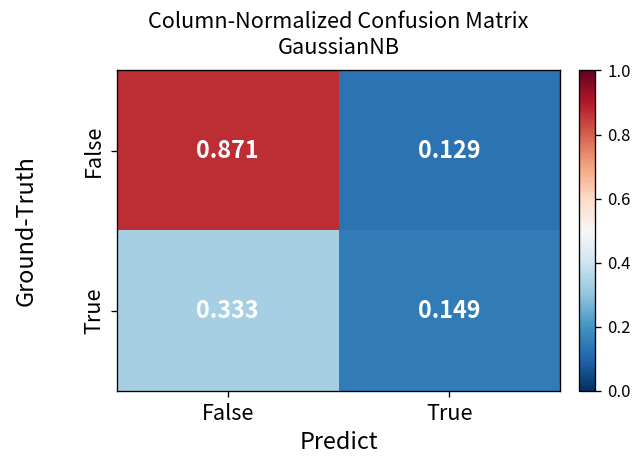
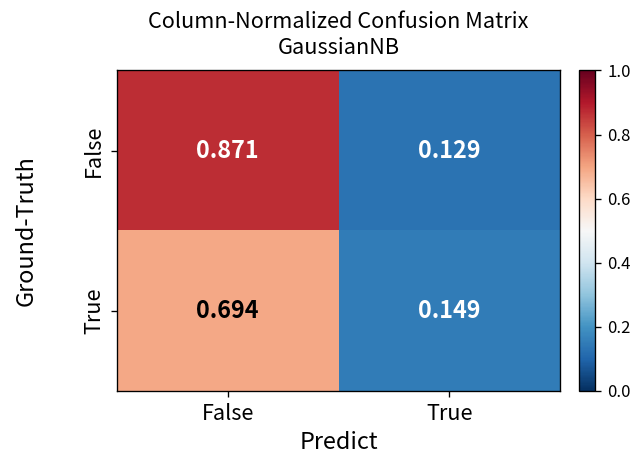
  {
    "False": {
      "False": 0.871,
      "True": 0.129
    },
    "True": {
-     "False": 0.333,
+     "False": 0.694,
      "True": 0.149
    }
  }
